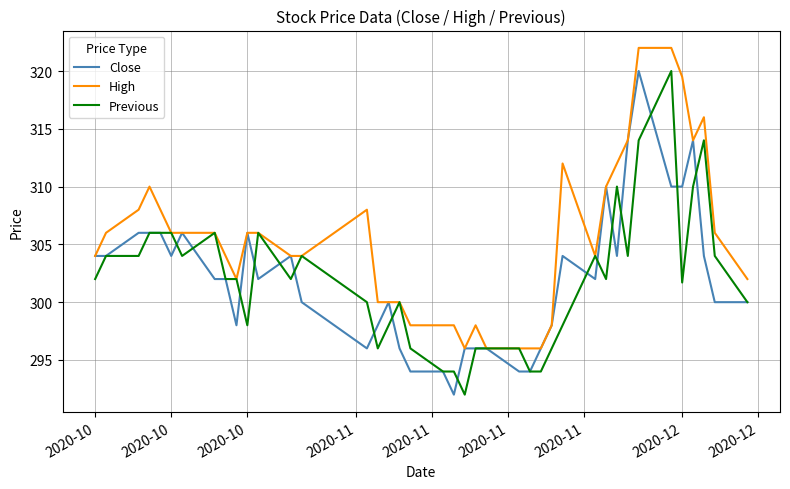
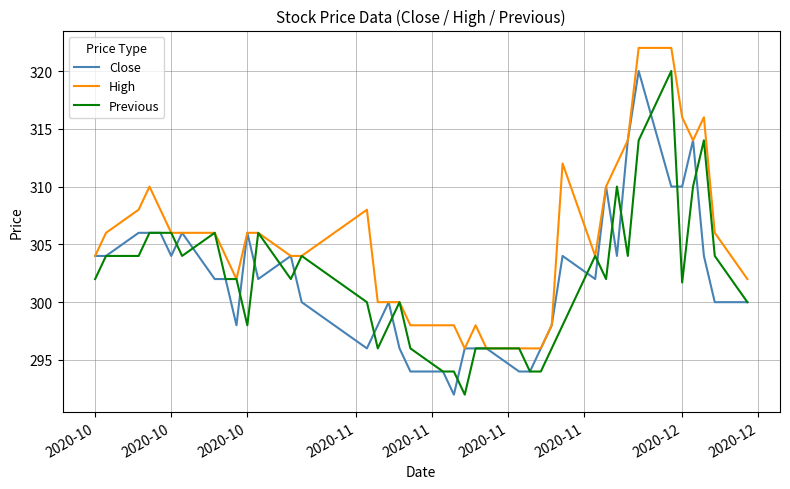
  {
    "Close": {
      "2020-12": 310.0
    },
    "High": {
-     "2020-12": 319.5
+     "2020-12": 316.0
    },
    "Previous": {
      "2020-12": 301.7
    }
  }
